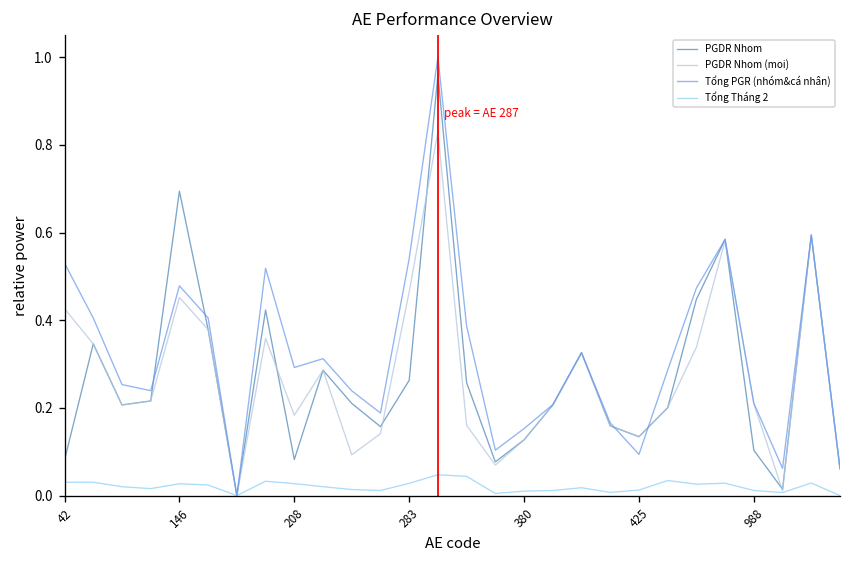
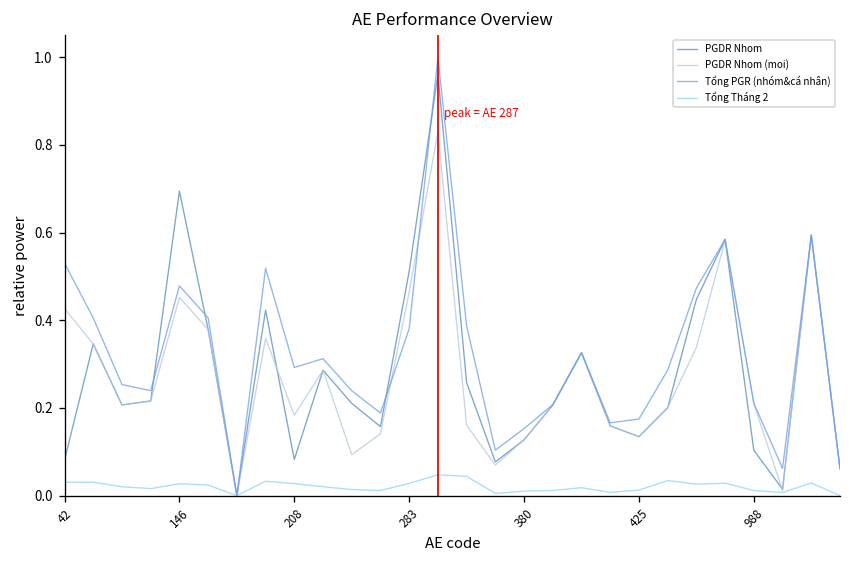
  {
    "PGDR Nhom": {
      "42": 0.08,
      "146": 0.69,
      "208": 0.08,
-     "283": 0.26,
+     "283": 0.51,
      "988": 0.10
    },
    "Tổng PGR (nhóm&cá nhân)": {
      "42": 0.53,
      "146": 0.48,
      "208": 0.29,
-     "283": 0.54,
+     "283": 0.38,
      "380": 0.15,
-     "425": 0.09
+     "425": 0.17
    }
  }
